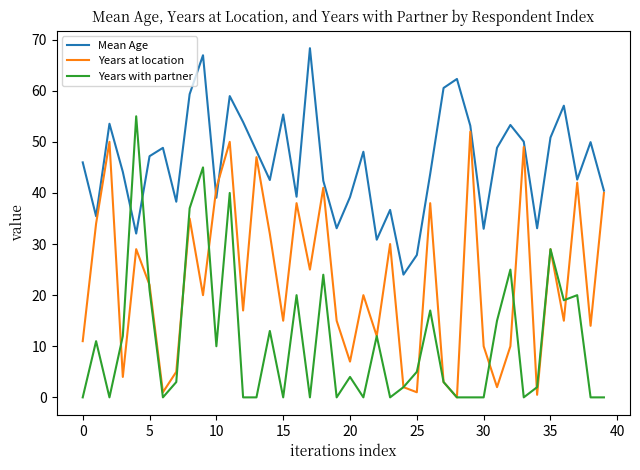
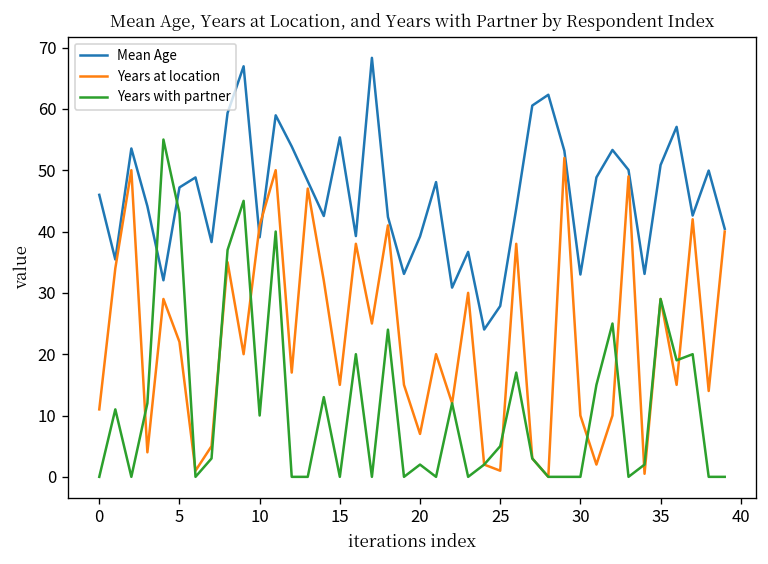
  {
    "Mean Age": {
      "0": 46,
      "5": 47,
      "10": 39,
      "15": 55,
      "20": 39,
      "25": 28,
      "30": 33,
      "35": 51
    },
    "Years at location": {
      "0": 11,
      "5": 22,
      "10": 41,
      "15": 15,
      "20": 7,
      "25": 1,
      "30": 10
    },
    "Years with partner": {
      "0": 0,
-     "5": 21,
+     "5": 43,
      "10": 10,
      "15": 0,
-     "20": 4,
+     "20": 2,
      "25": 5,
      "30": 0
    }
  }
